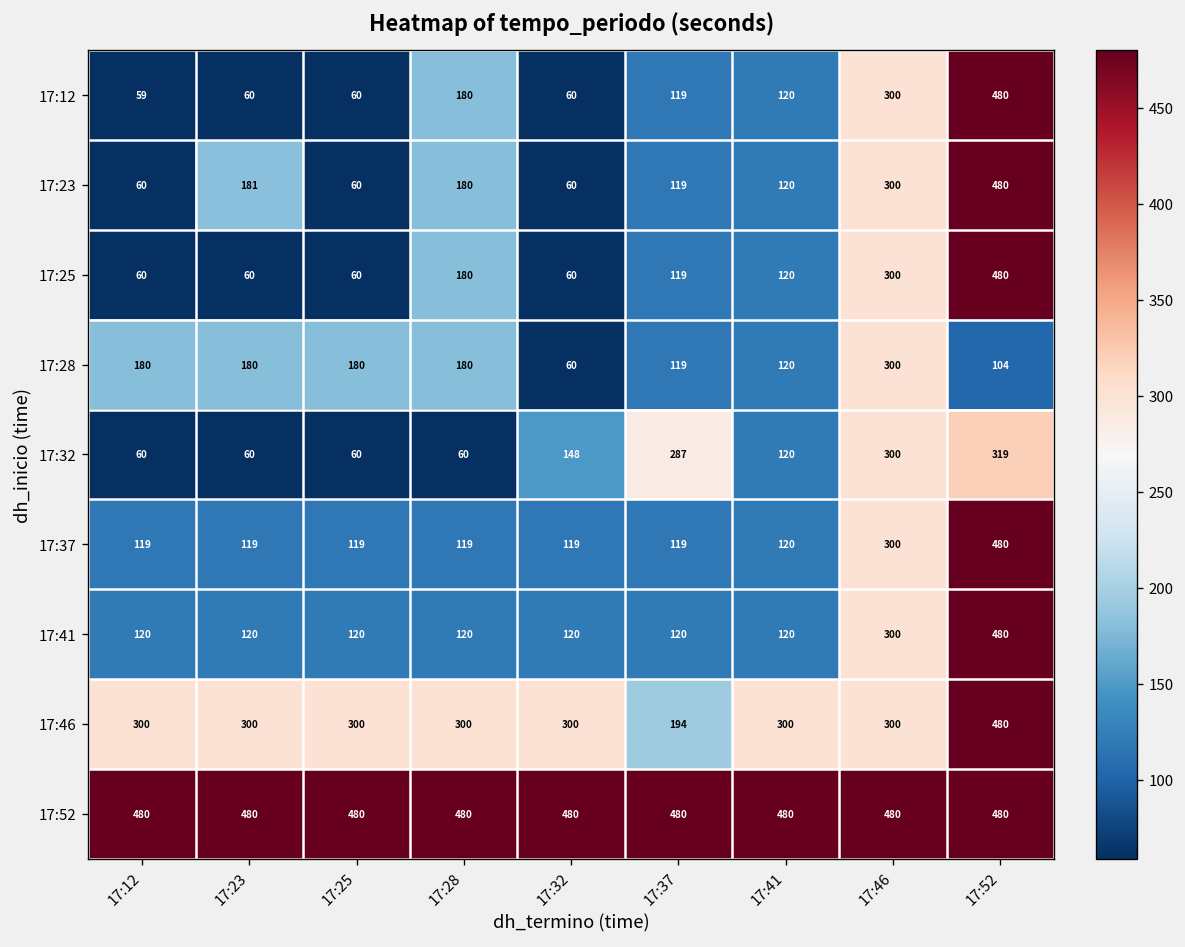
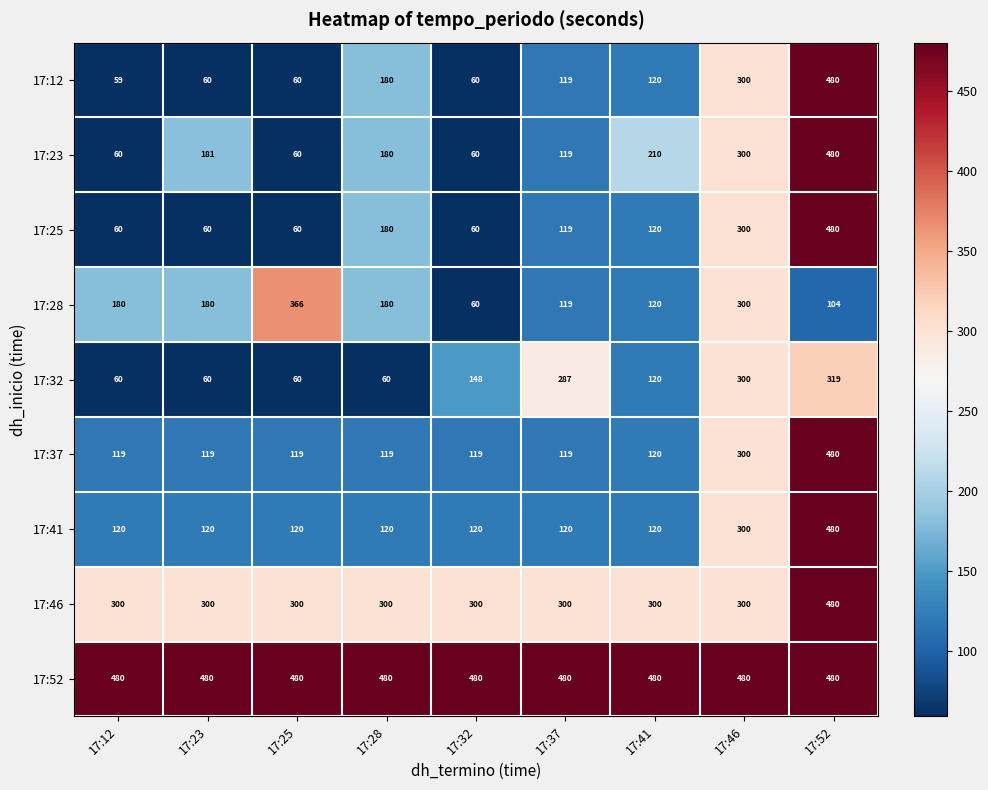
  {
    "17:12": {
      "17:12": 59,
      "17:23": 60,
      "17:25": 60,
      "17:28": 180,
      "17:32": 60,
      "17:37": 119,
      "17:41": 120,
      "17:46": 300,
      "17:52": 480
    },
    "17:23": {
      "17:12": 60,
      "17:23": 181,
      "17:25": 60,
      "17:28": 180,
      "17:32": 60,
      "17:37": 119,
-     "17:41": 120,
+     "17:41": 210,
      "17:46": 300,
      "17:52": 480
    },
    "17:25": {
      "17:12": 60,
      "17:23": 60,
      "17:25": 60,
      "17:28": 180,
      "17:32": 60,
      "17:37": 119,
      "17:41": 120,
      "17:46": 300,
      "17:52": 480
    },
    "17:28": {
      "17:12": 180,
      "17:23": 180,
-     "17:25": 180,
+     "17:25": 366,
      "17:28": 180,
      "17:32": 60,
      "17:37": 119,
      "17:41": 120,
      "17:46": 300,
      "17:52": 104
    },
    "17:32": {
      "17:12": 60,
      "17:23": 60,
      "17:25": 60,
      "17:28": 60,
      "17:32": 148,
      "17:37": 287,
      "17:41": 120,
      "17:46": 300,
      "17:52": 319
    },
    "17:37": {
      "17:12": 119,
      "17:23": 119,
      "17:25": 119,
      "17:28": 119,
      "17:32": 119,
      "17:37": 119,
      "17:41": 120,
      "17:46": 300,
      "17:52": 480
    },
    "17:41": {
      "17:12": 120,
      "17:23": 120,
      "17:25": 120,
      "17:28": 120,
      "17:32": 120,
      "17:37": 120,
      "17:41": 120,
      "17:46": 300,
      "17:52": 480
    },
    "17:46": {
      "17:12": 300,
      "17:23": 300,
      "17:25": 300,
      "17:28": 300,
      "17:32": 300,
-     "17:37": 194,
+     "17:37": 300,
      "17:41": 300,
      "17:46": 300,
      "17:52": 480
    },
    "17:52": {
      "17:12": 480,
      "17:23": 480,
      "17:25": 480,
      "17:28": 480,
      "17:32": 480,
      "17:37": 480,
      "17:41": 480,
      "17:46": 480,
      "17:52": 480
    }
  }
